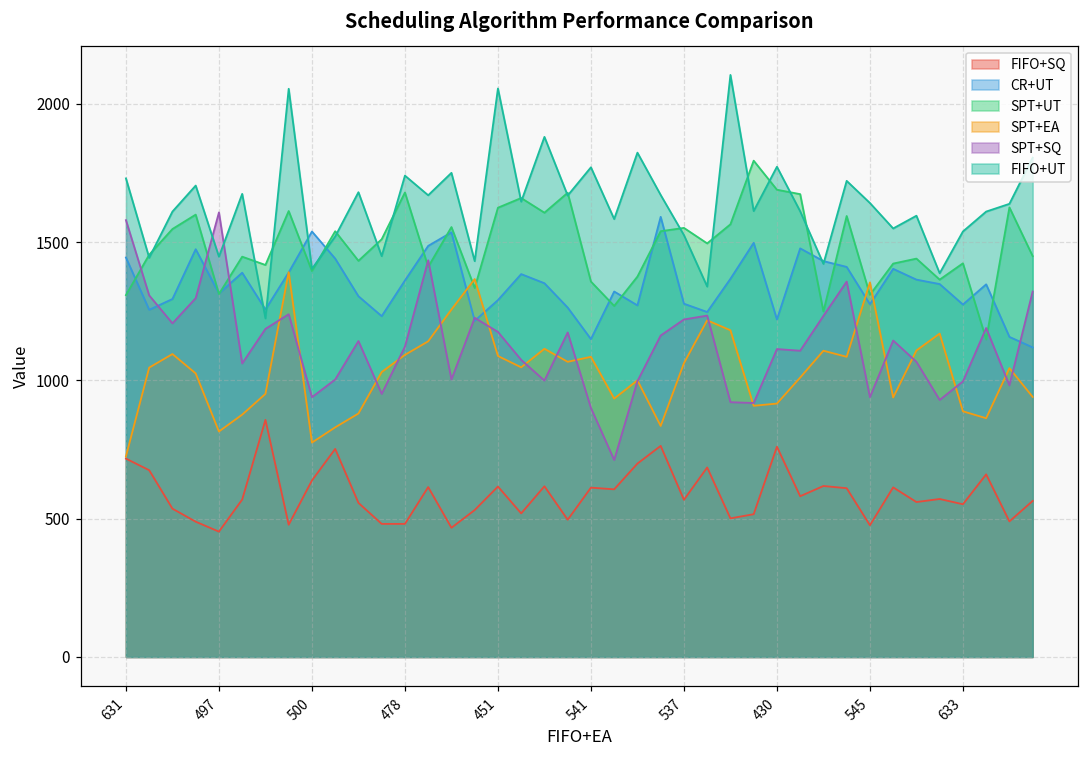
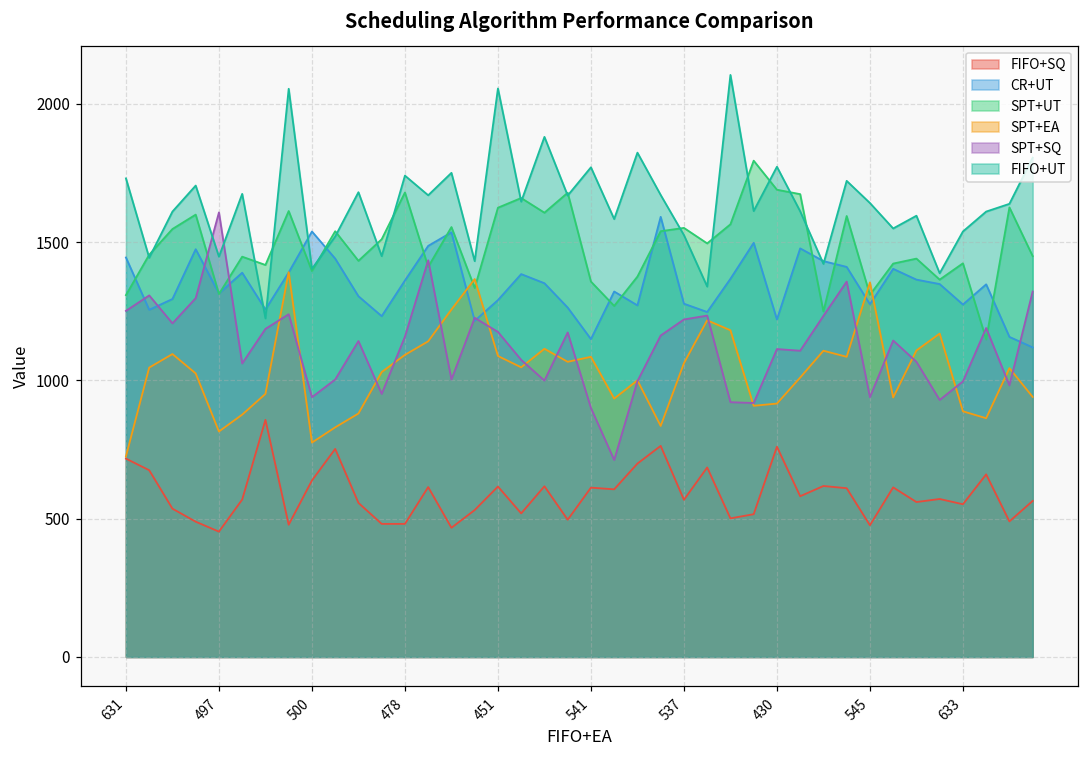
  {
    "FIFO+SQ": {
      "497": 450,
      "500": 640,
      "478": 480,
      "451": 620,
      "541": 610,
      "537": 570,
      "430": 760,
      "545": 480,
      "633": 550
    },
    "SPT+EA": {
      "497": 820,
      "500": 780,
      "478": 1090,
      "451": 1090,
      "541": 1090,
      "537": 1060,
      "430": 920,
      "545": 1350,
      "633": 890
    },
    "SPT+SQ": {
-     "631": 1580,
+     "631": 1250,
      "497": 1610,
      "500": 940,
-     "478": 1120,
+     "478": 1160,
      "451": 1180,
      "541": 900,
      "537": 1220,
      "430": 1110,
      "545": 940,
      "633": 1000
    }
  }
